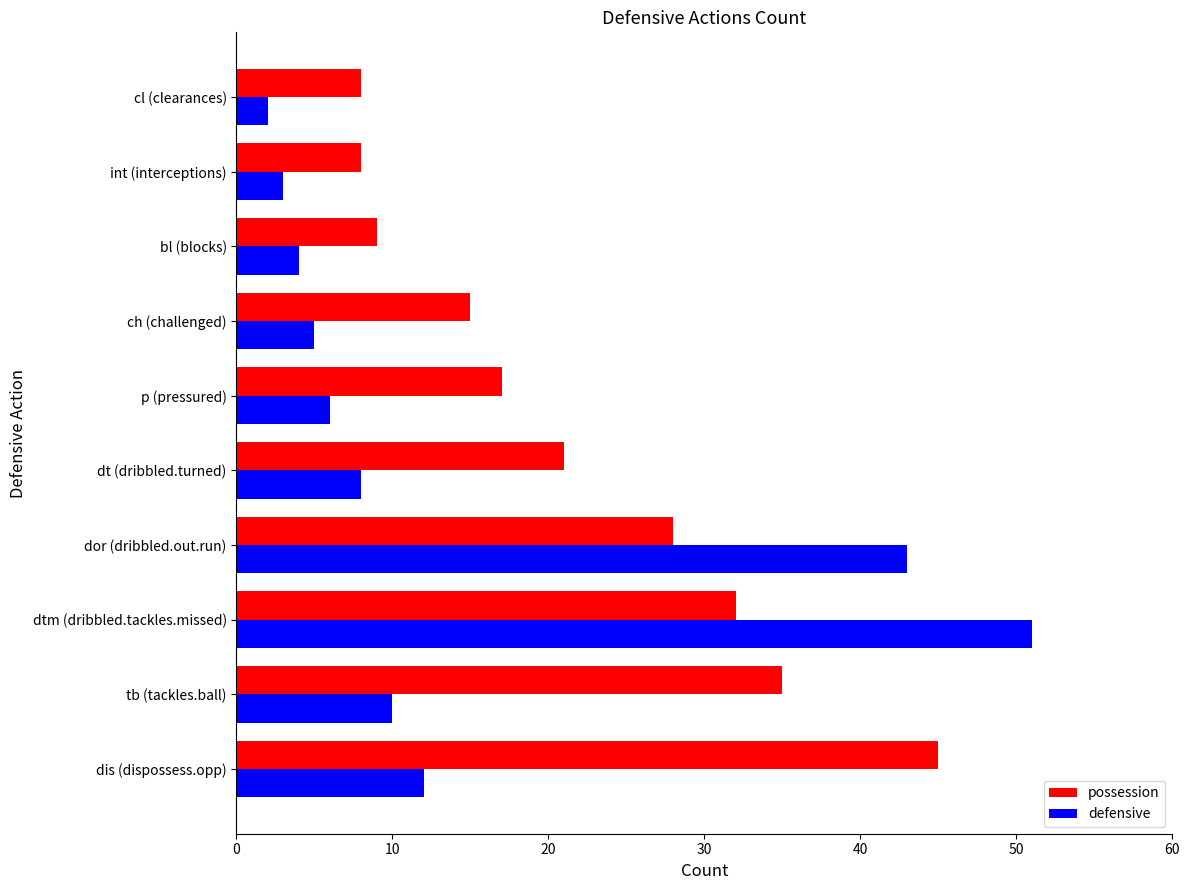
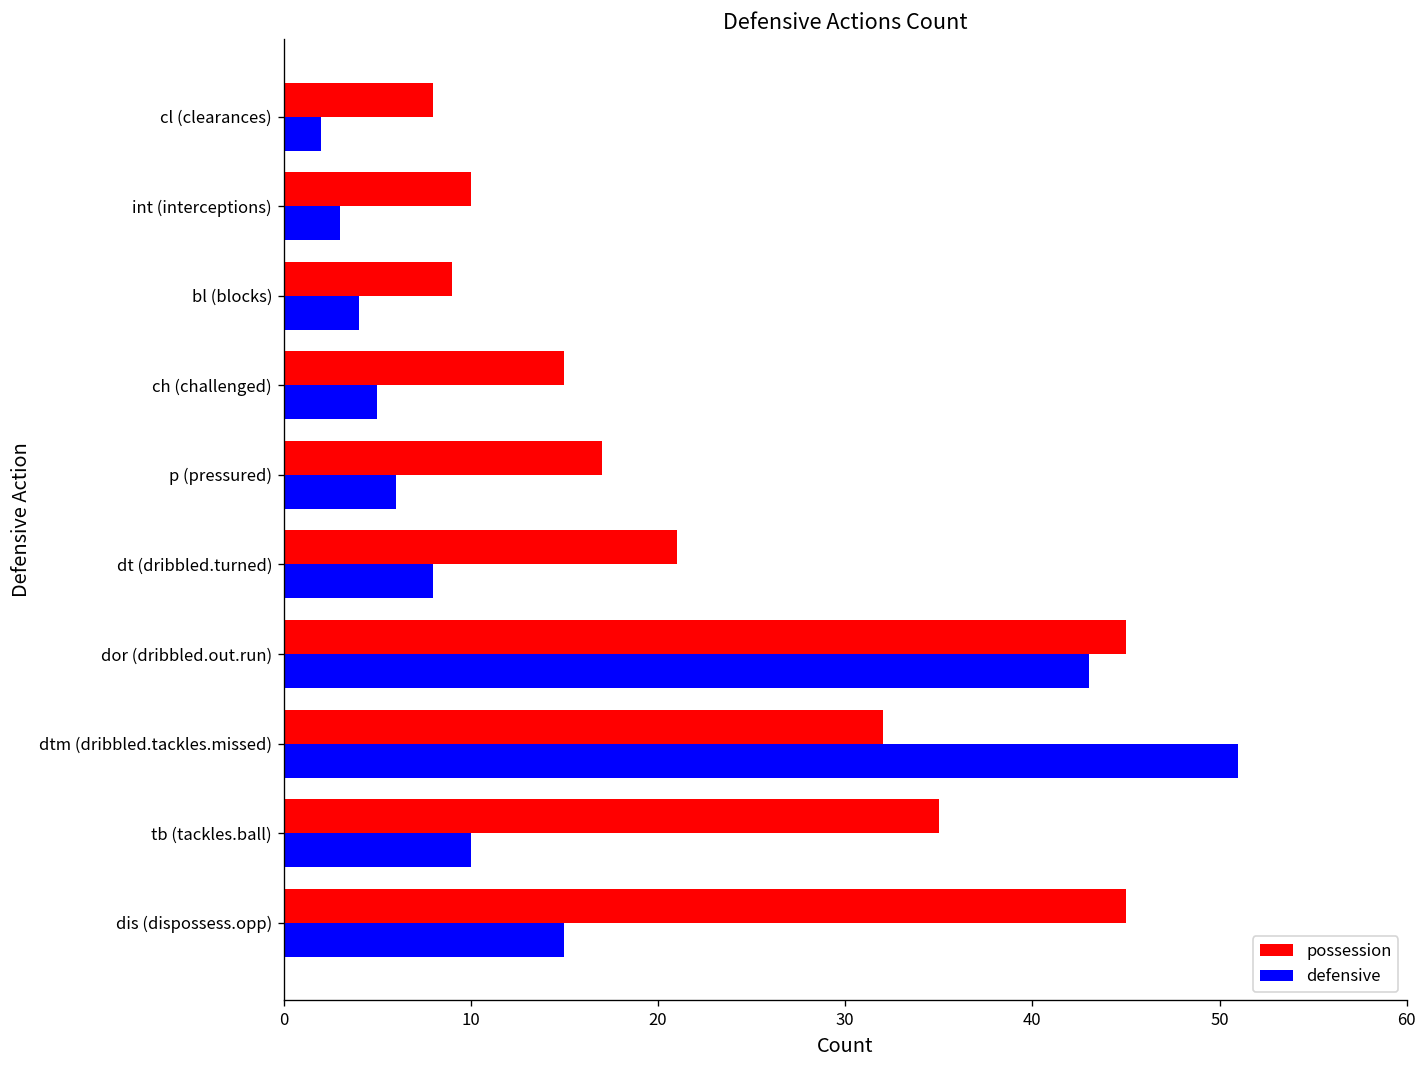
  {
    "possession": {
      "cl (clearances)": 8,
-     "int (interceptions)": 8,
+     "int (interceptions)": 10,
      "bl (blocks)": 9,
      "ch (challenged)": 15,
      "p (pressured)": 17,
      "dt (dribbled.turned)": 21,
-     "dor (dribbled.out.run)": 28,
+     "dor (dribbled.out.run)": 45,
      "dtm (dribbled.tackles.missed)": 32,
      "tb (tackles.ball)": 35,
      "dis (dispossess.opp)": 45
    },
    "defensive": {
      "cl (clearances)": 2,
      "int (interceptions)": 3,
      "bl (blocks)": 4,
      "ch (challenged)": 5,
      "p (pressured)": 6,
      "dt (dribbled.turned)": 8,
      "dor (dribbled.out.run)": 43,
      "dtm (dribbled.tackles.missed)": 51,
      "tb (tackles.ball)": 10,
-     "dis (dispossess.opp)": 12
+     "dis (dispossess.opp)": 15
    }
  }
